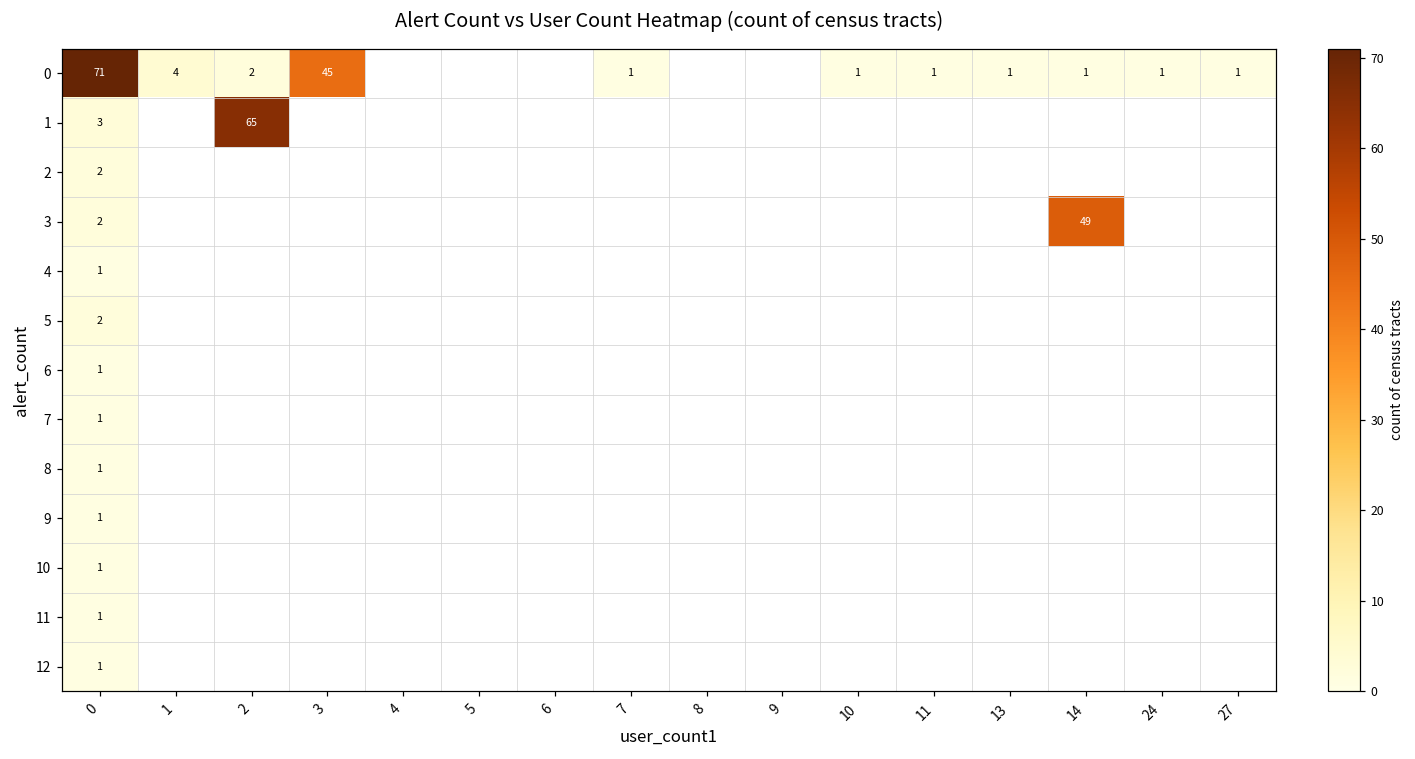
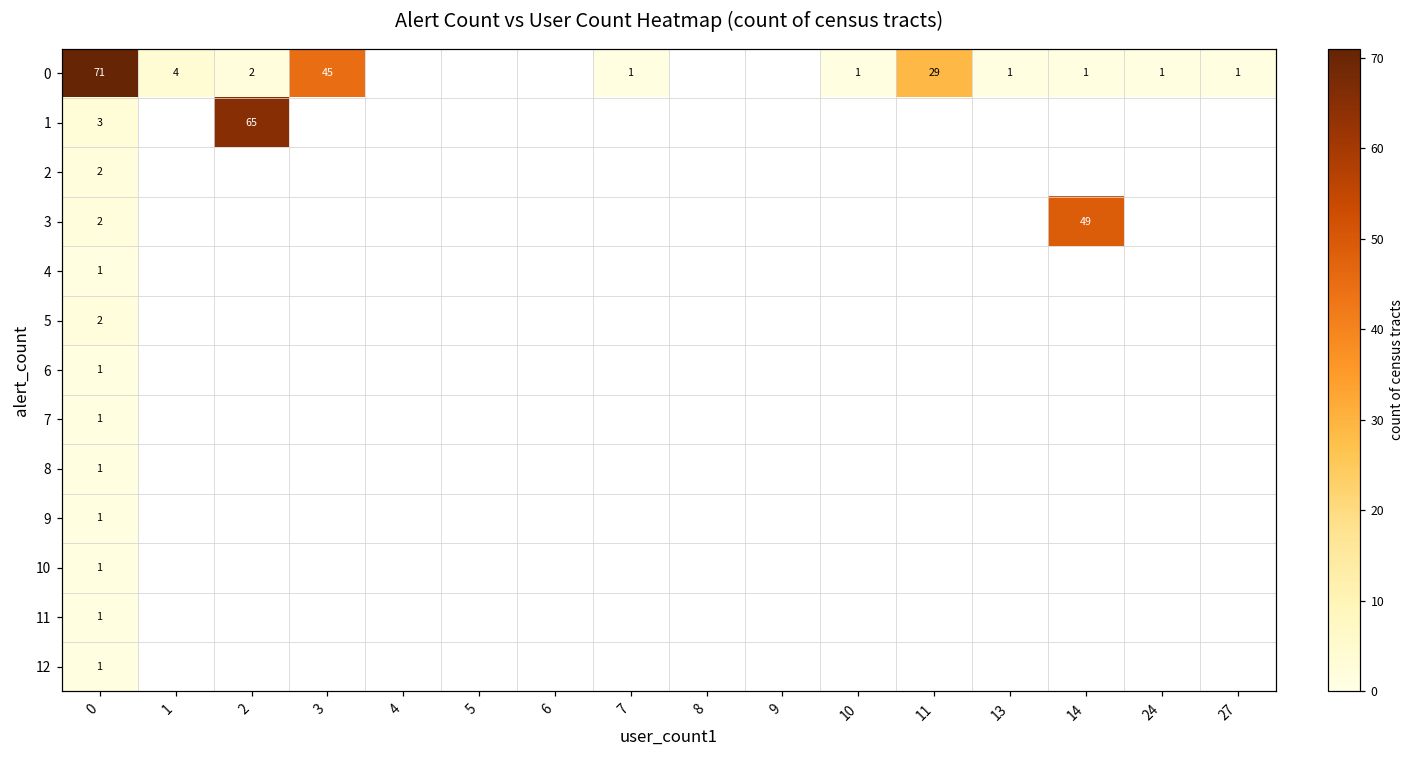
  {
    "0": {
      "0": 71,
      "1": 4,
      "2": 2,
      "3": 45,
      "7": 1,
      "10": 1,
-     "11": 1,
+     "11": 29,
      "13": 1,
      "14": 1,
      "24": 1,
      "27": 1
    },
    "1": {
      "0": 3,
      "2": 65
    },
    "2": {
      "0": 2
    },
    "3": {
      "0": 2,
      "14": 49
    },
    "4": {
      "0": 1
    },
    "5": {
      "0": 2
    },
    "6": {
      "0": 1
    },
    "7": {
      "0": 1
    },
    "8": {
      "0": 1
    },
    "9": {
      "0": 1
    },
    "10": {
      "0": 1
    },
    "11": {
      "0": 1
    },
    "12": {
      "0": 1
    }
  }
